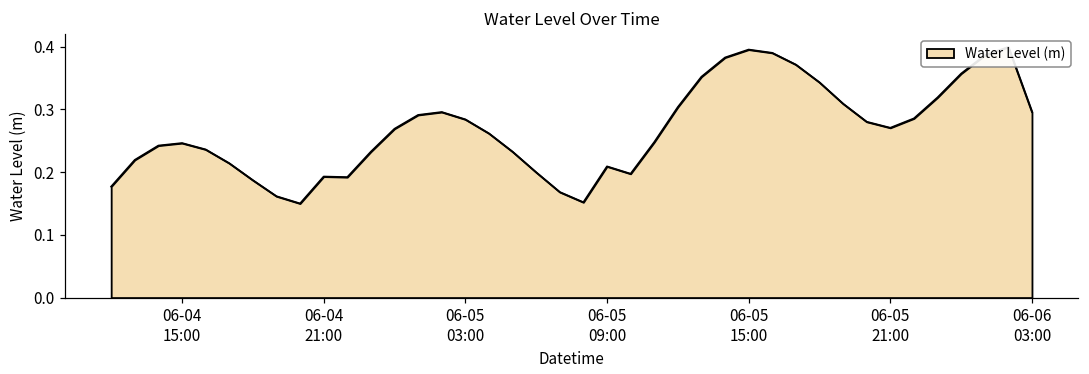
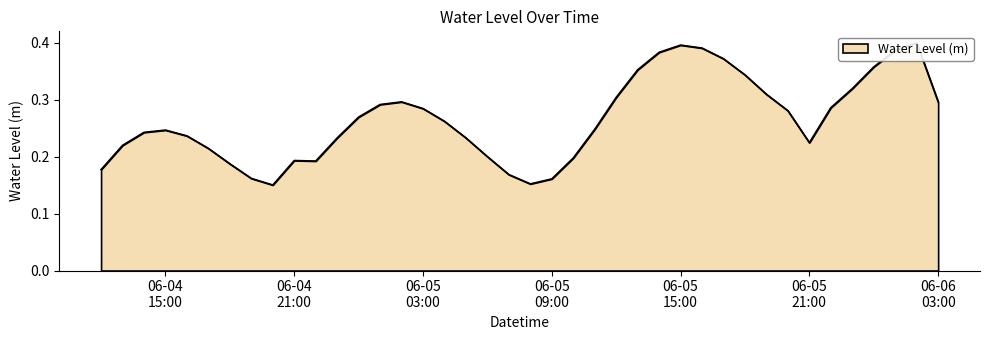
  {
    "06-04 15:00": 0.25,
    "06-04 21:00": 0.19,
    "06-05 03:00": 0.28,
-   "06-05 09:00": 0.21,
+   "06-05 09:00": 0.16,
    "06-05 15:00": 0.40,
-   "06-05 21:00": 0.27,
+   "06-05 21:00": 0.22,
    "06-06 03:00": 0.30
  }
